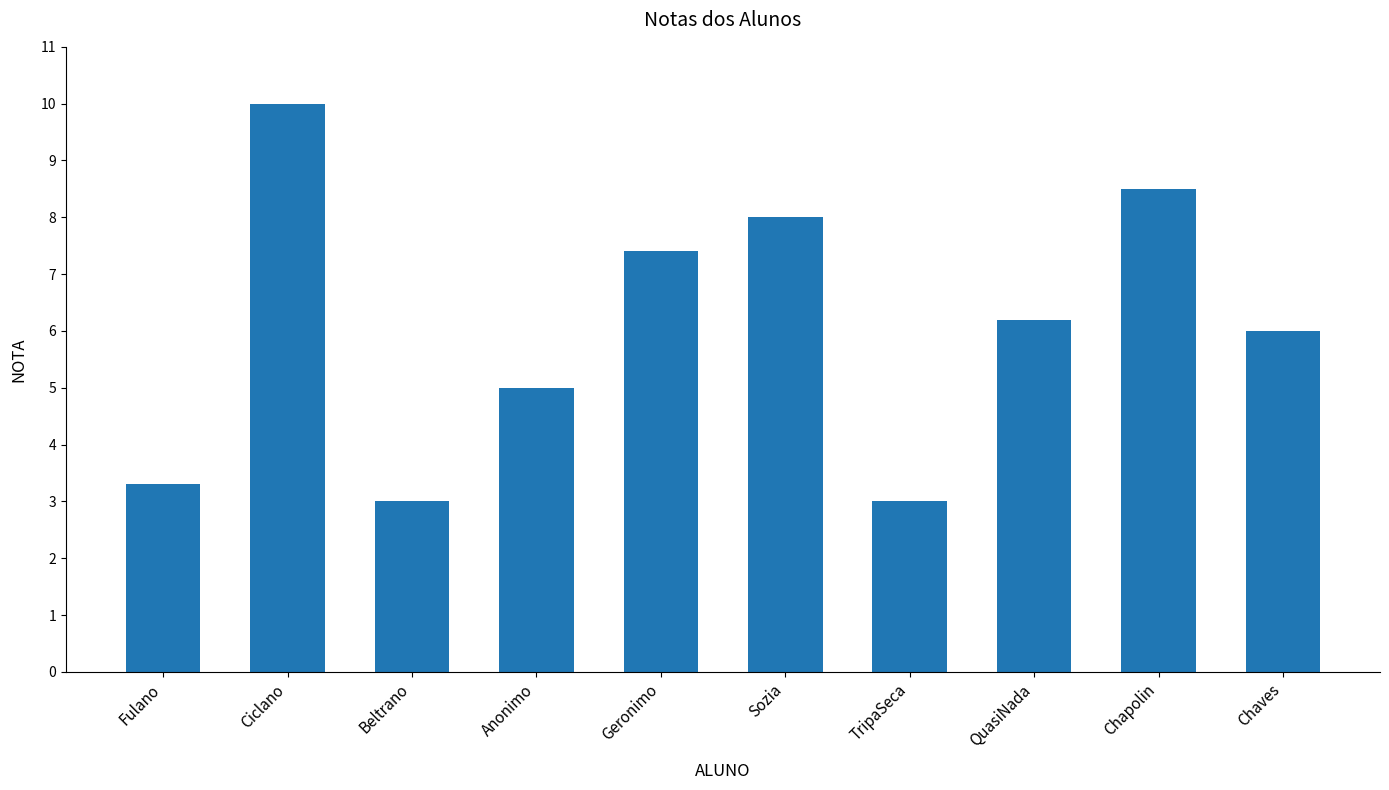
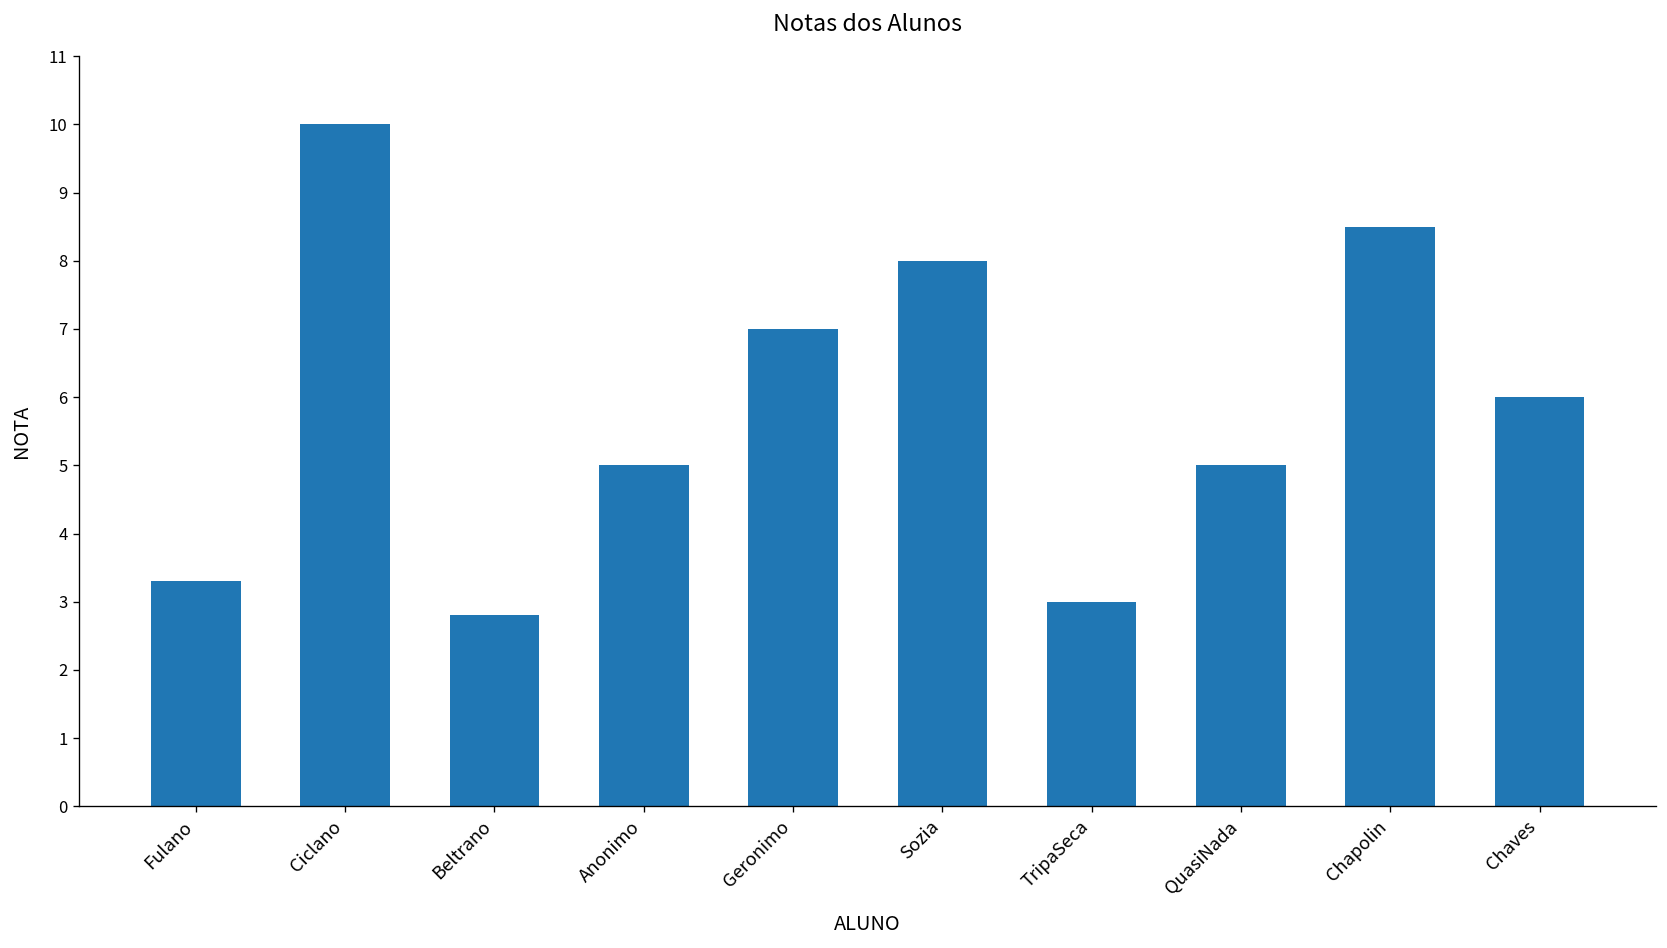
  {
    "Fulano": 3.3,
    "Ciclano": 10.0,
-   "Beltrano": 3.0,
+   "Beltrano": 2.8,
    "Anonimo": 5.0,
-   "Geronimo": 7.4,
+   "Geronimo": 7.0,
    "Sozia": 8.0,
    "TripaSeca": 3.0,
-   "QuasiNada": 6.2,
+   "QuasiNada": 5.0,
    "Chapolin": 8.5,
    "Chaves": 6.0
  }
